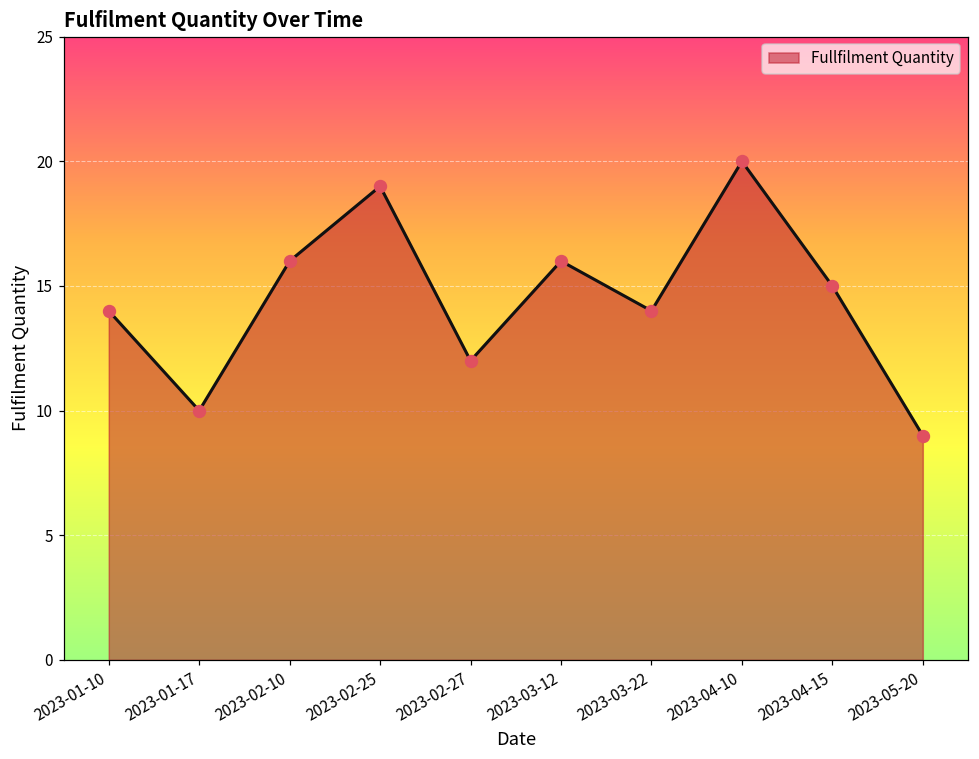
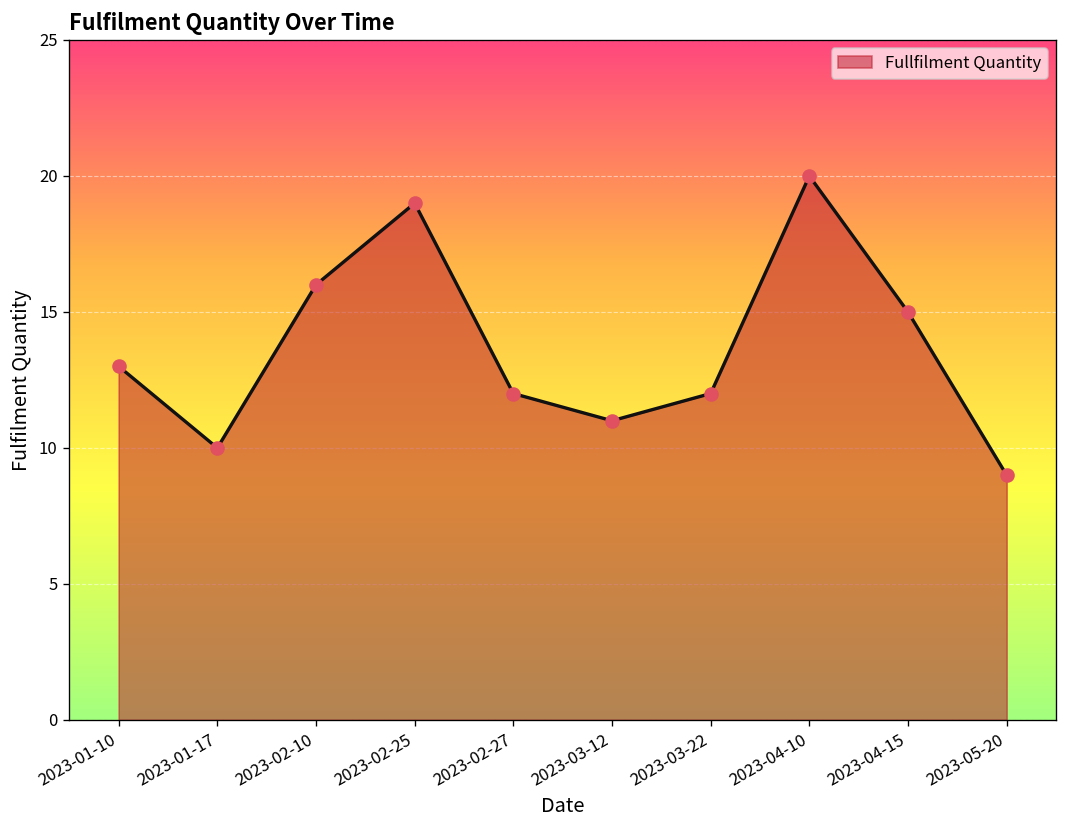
  {
-   "2023-01-10": 14,
+   "2023-01-10": 13,
    "2023-01-17": 10,
    "2023-02-10": 16,
    "2023-02-25": 19,
    "2023-02-27": 12,
-   "2023-03-12": 16,
-   "2023-03-22": 14,
+   "2023-03-12": 11,
+   "2023-03-22": 12,
    "2023-04-10": 20,
    "2023-04-15": 15,
    "2023-05-20": 9
  }
